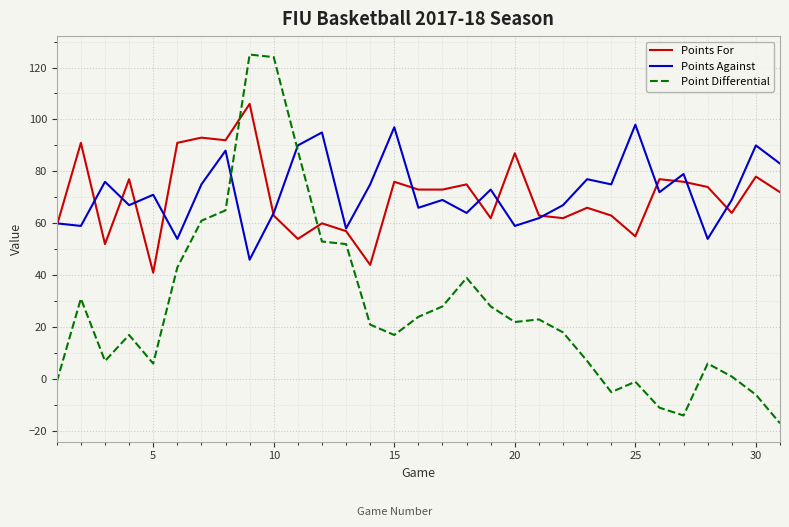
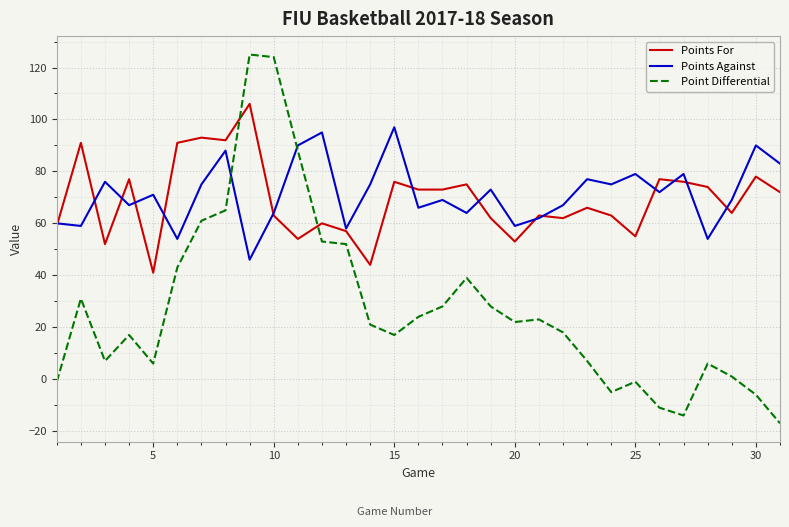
  {
    "Points For": {
      "5": 41,
      "10": 63,
      "15": 76,
-     "20": 87,
+     "20": 53,
      "25": 55,
      "30": 78
    },
    "Points Against": {
      "5": 71,
      "10": 64,
      "15": 97,
      "20": 59,
-     "25": 98,
+     "25": 79,
      "30": 90
    },
    "Point Differential": {
      "5": 6,
      "10": 124,
      "15": 17,
      "20": 22,
      "25": -1,
      "30": -6
    }
  }
